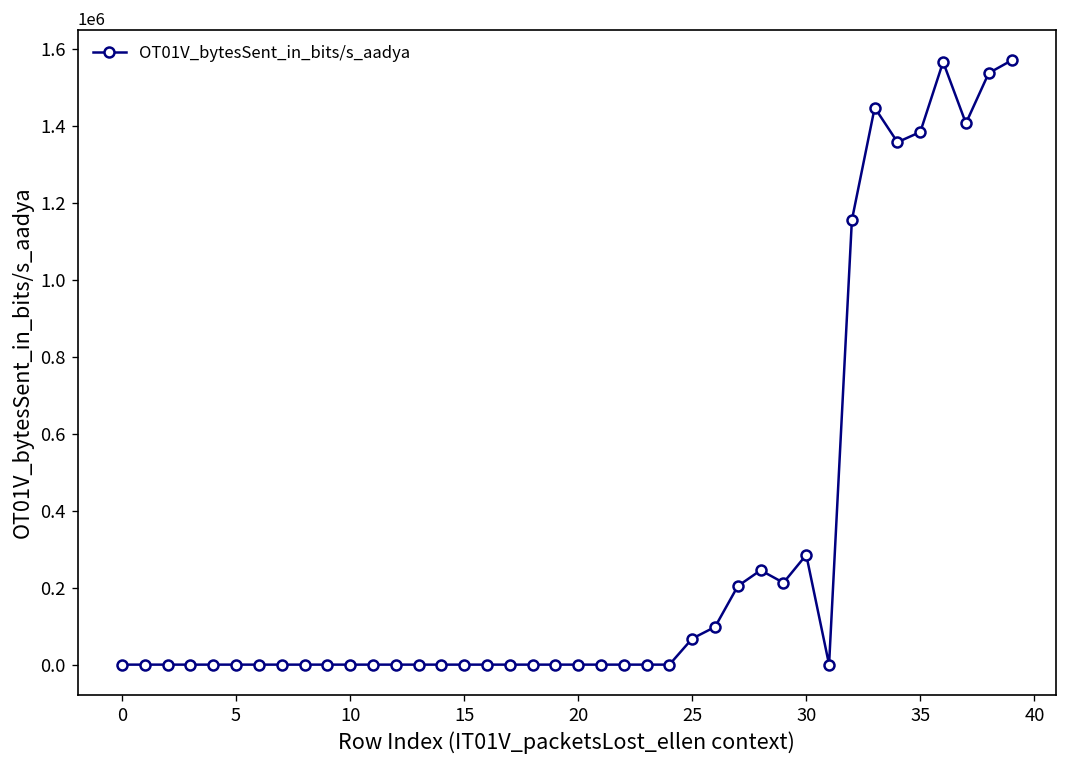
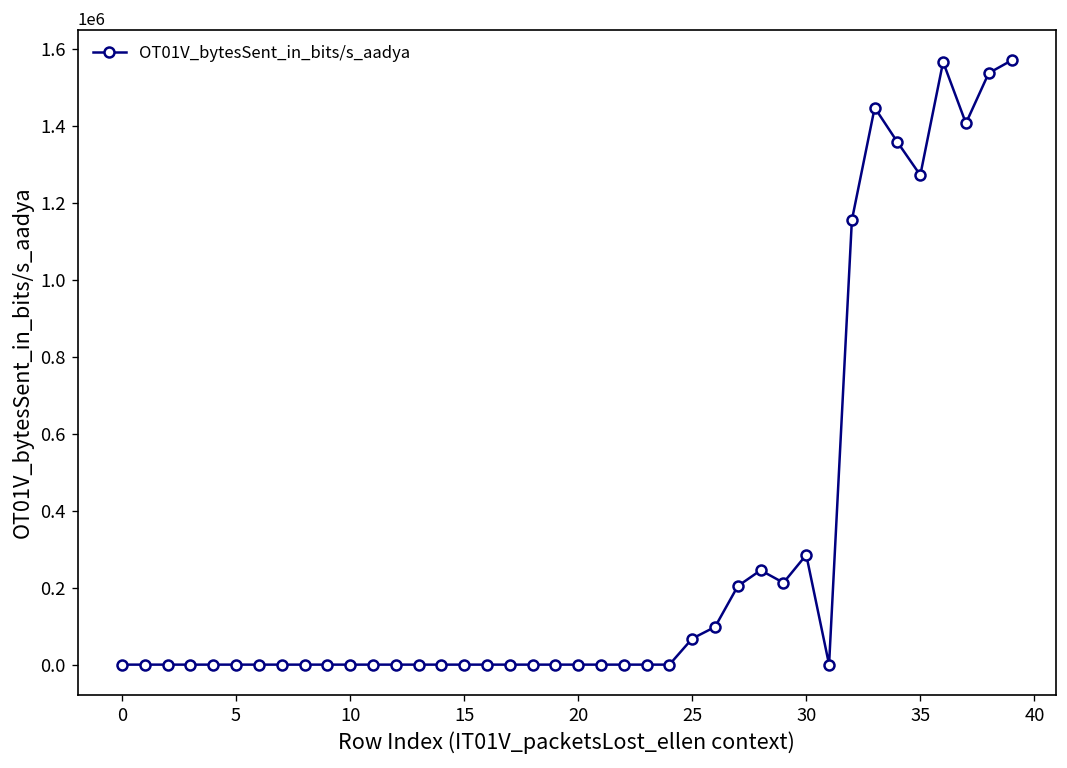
  {
    "0": 0,
    "5": 0,
    "10": 0,
    "15": 0,
    "20": 0,
    "25": 70000,
    "30": 290000,
-   "35": 1380000
+   "35": 1270000
  }
